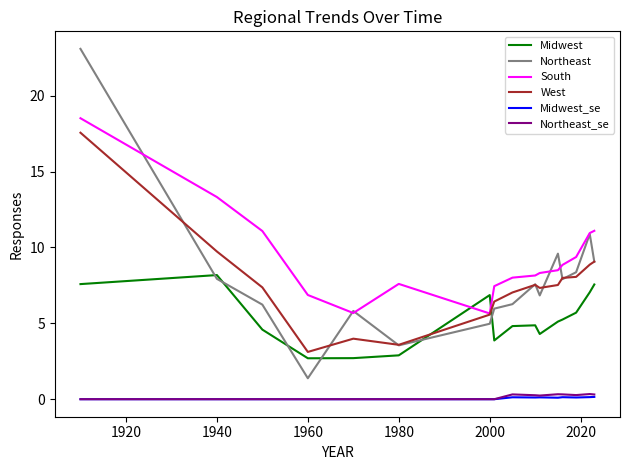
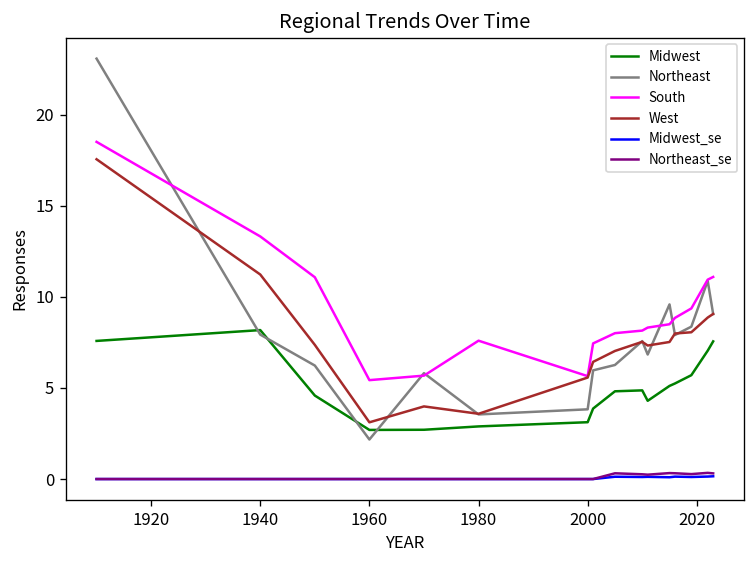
  {
    "Midwest": {
      "1940": 8.2,
      "1960": 2.7,
      "1980": 2.9,
-     "2000": 6.9
+     "2000": 3.1
    },
    "Northeast": {
      "1940": 7.9,
-     "1960": 1.4,
-     "2000": 5.0
+     "1960": 2.2,
+     "2000": 3.8
    },
    "South": {
      "1940": 13.3,
-     "1960": 6.9,
+     "1960": 5.4,
      "1980": 7.6
    },
    "West": {
-     "1940": 9.7,
+     "1940": 11.2,
      "1960": 3.1
    }
  }
